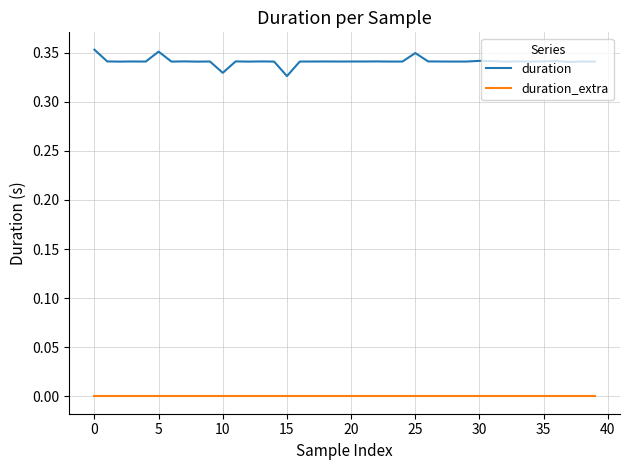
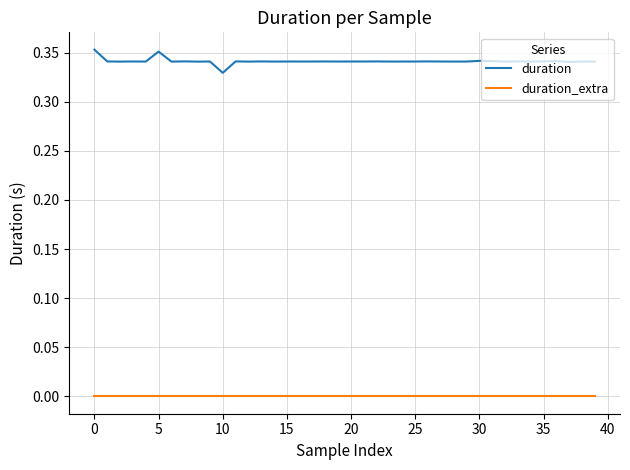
  {
    "duration": {
      "0": 0.35,
      "5": 0.35,
      "10": 0.33,
-     "15": 0.33,
+     "15": 0.34,
      "20": 0.34,
-     "25": 0.35,
+     "25": 0.34,
      "30": 0.34
    },
    "duration_extra": {
      "0": 0.00,
      "5": 0.00,
      "10": 0.00,
      "15": 0.00,
      "20": 0.00,
      "25": 0.00,
      "30": 0.00,
      "35": 0.00
    }
  }
